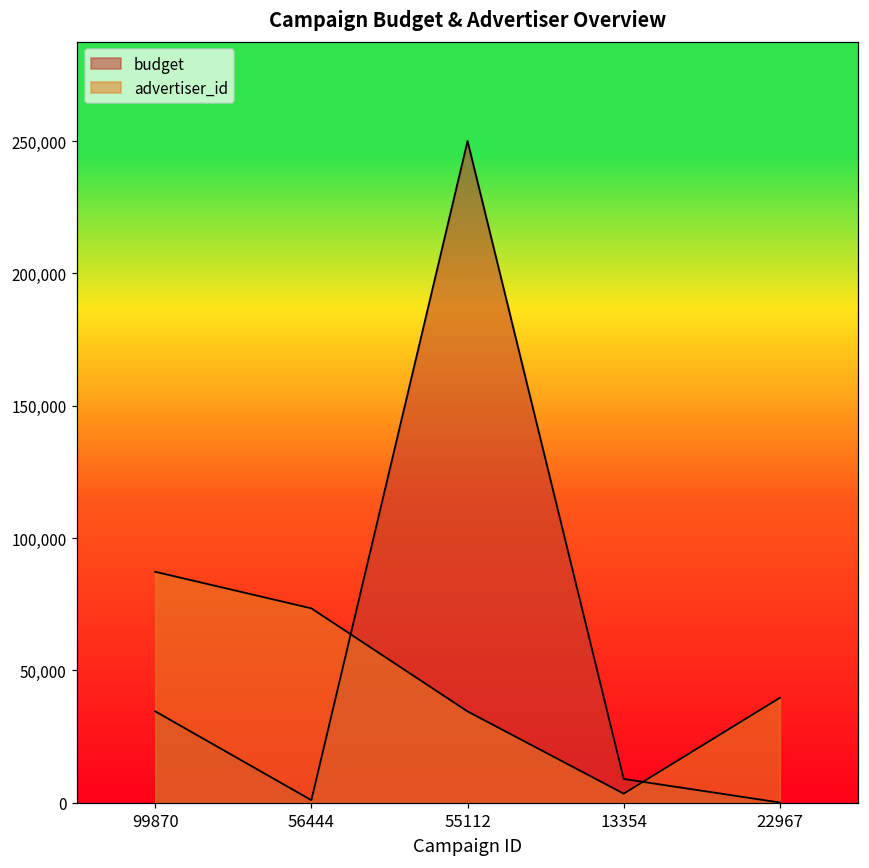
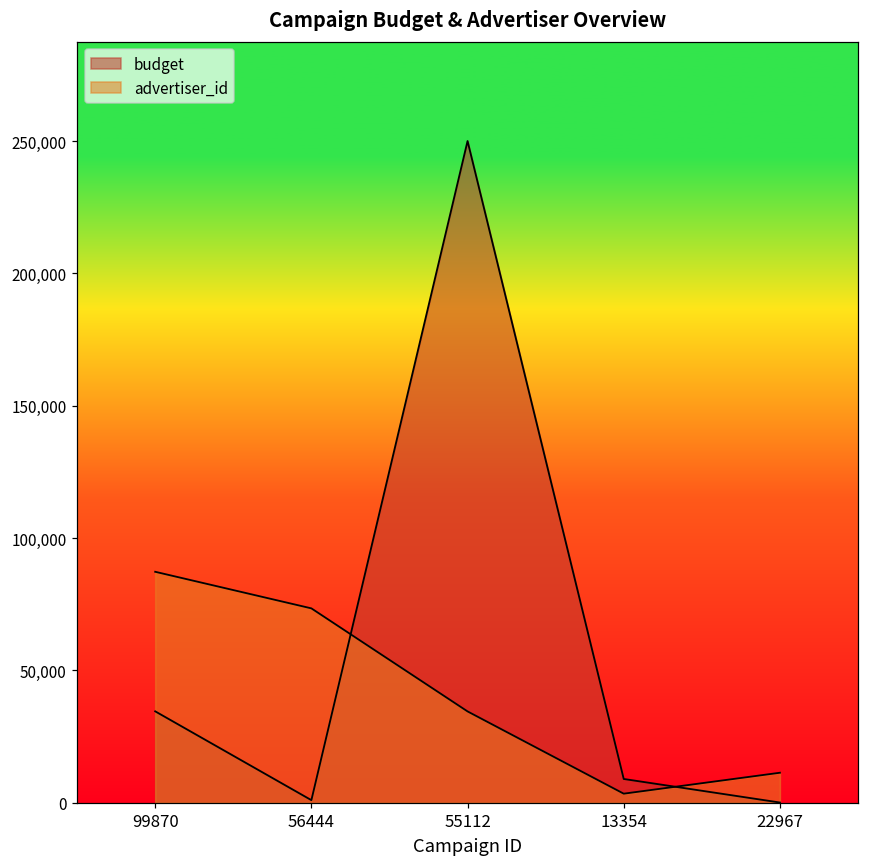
  {
    "budget": {
      "99870": "35,000",
      "56444": "1,000",
      "55112": "250,000",
      "13354": "9,000",
      "22967": "0"
    },
    "advertiser_id": {
      "99870": "87,000",
      "56444": "73,000",
      "55112": "35,000",
      "13354": "3,000",
-     "22967": "40,000"
+     "22967": "11,000"
    }
  }
